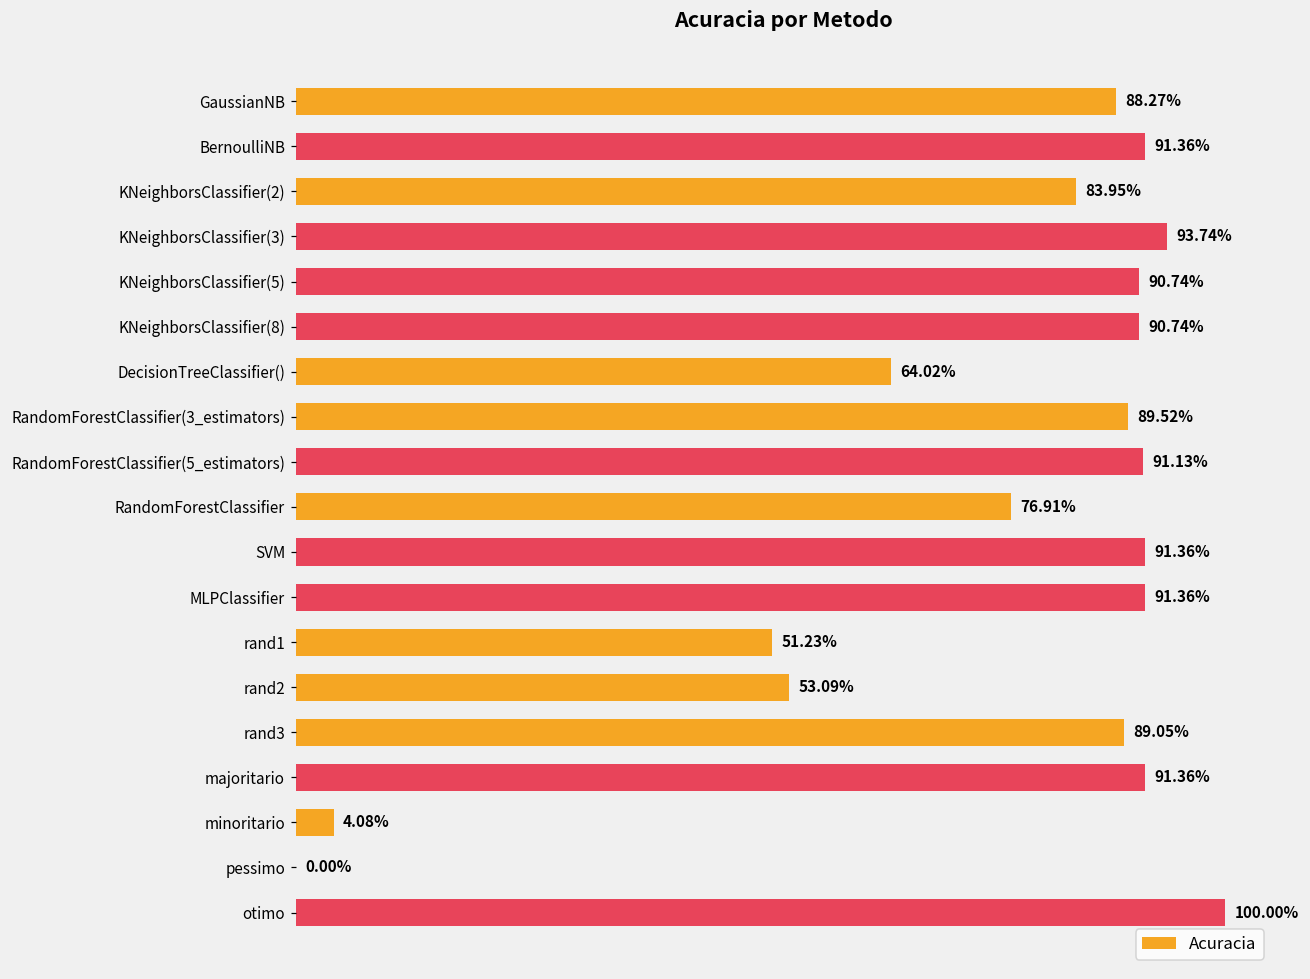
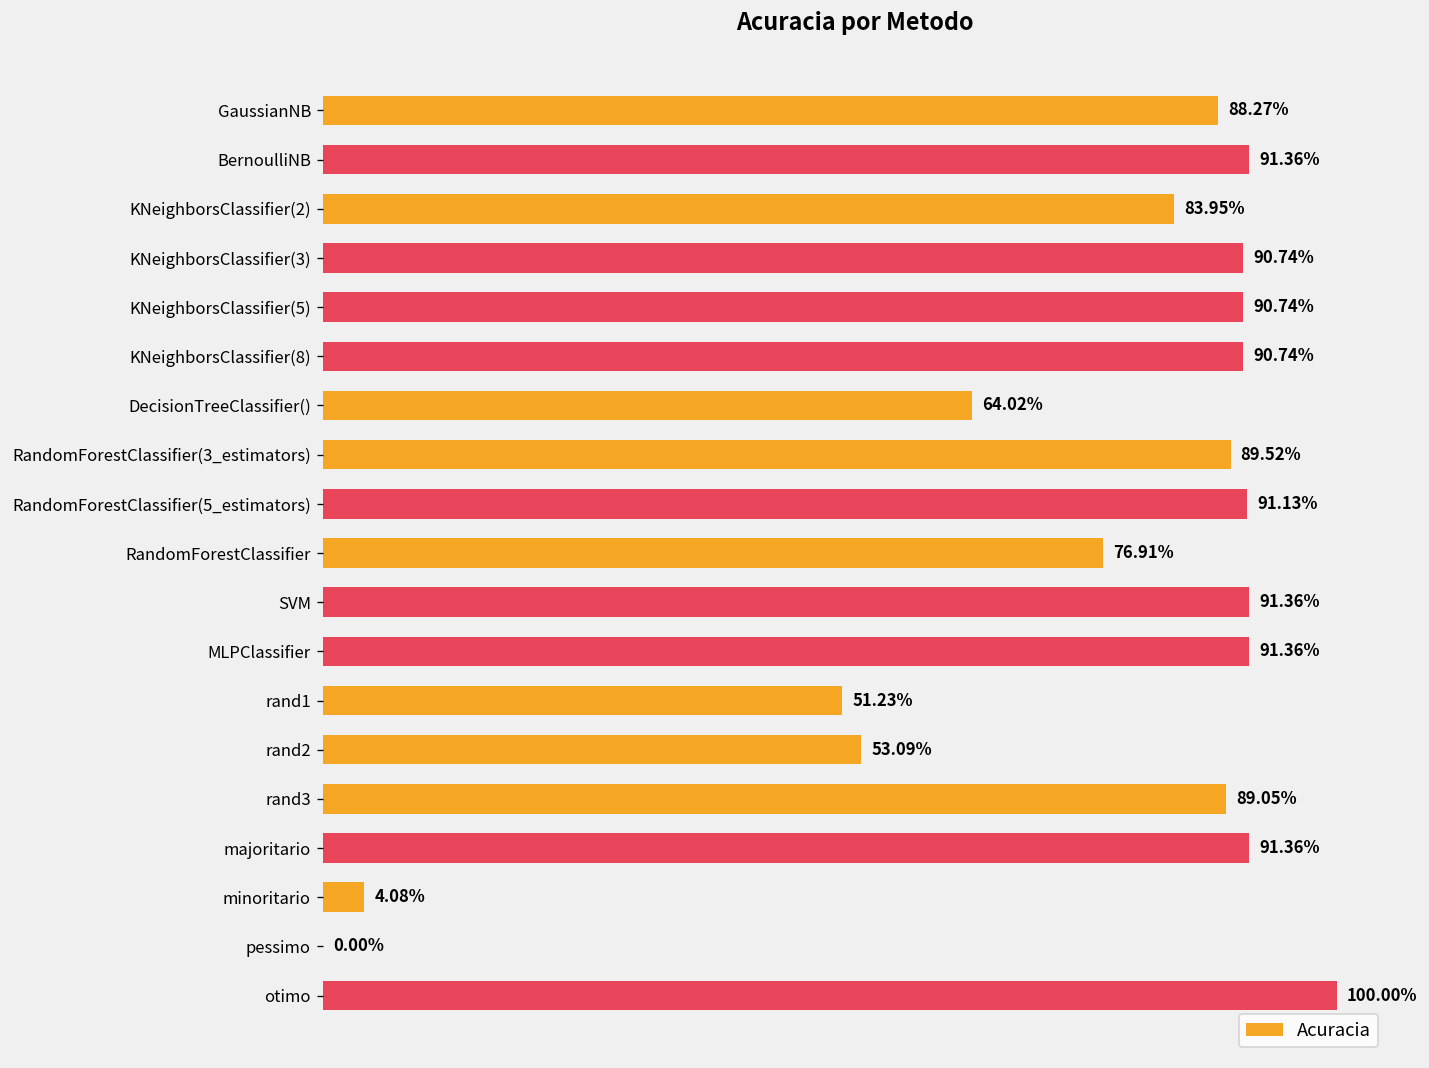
  {
    "GaussianNB": "88.27%",
    "BernoulliNB": "91.36%",
    "KNeighborsClassifier(2)": "83.95%",
-   "KNeighborsClassifier(3)": "93.74%",
+   "KNeighborsClassifier(3)": "90.74%",
    "KNeighborsClassifier(5)": "90.74%",
    "KNeighborsClassifier(8)": "90.74%",
    "DecisionTreeClassifier()": "64.02%",
    "RandomForestClassifier(3_estimators)": "89.52%",
    "RandomForestClassifier(5_estimators)": "91.13%",
    "RandomForestClassifier": "76.91%",
    "SVM": "91.36%",
    "MLPClassifier": "91.36%",
    "rand1": "51.23%",
    "rand2": "53.09%",
    "rand3": "89.05%",
    "majoritario": "91.36%",
    "minoritario": "4.08%",
    "pessimo": "0.00%",
    "otimo": "100.00%"
  }
